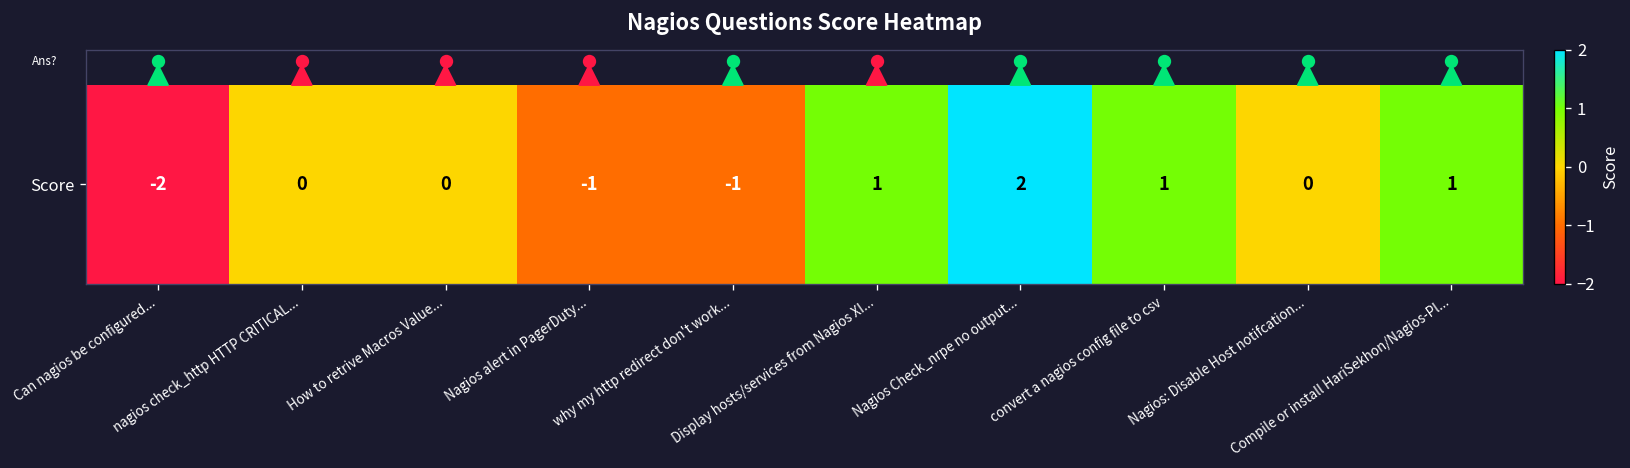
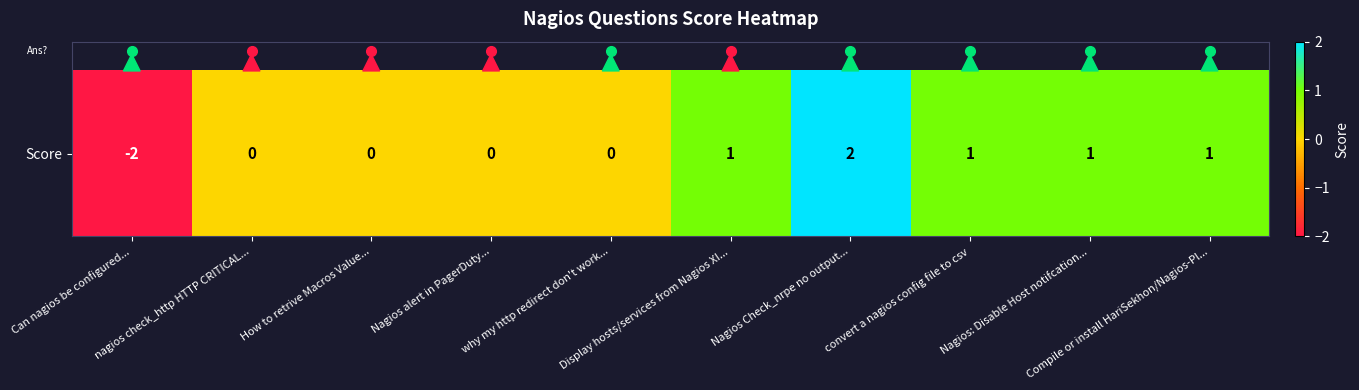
  {
    "Score": {
      "Can nagios be configured...": -2,
      "nagios check_http HTTP CRITICAL...": 0,
      "How to retrive Macros Value...": 0,
-     "Nagios alert in PagerDuty...": -1,
-     "why my http redirect don't work...": -1,
+     "Nagios alert in PagerDuty...": 0,
+     "why my http redirect don't work...": 0,
      "Display hosts/services from Nagios XI...": 1,
      "Nagios Check_nrpe no output...": 2,
      "convert a nagios config file to csv": 1,
-     "Nagios: Disable Host notifcation...": 0,
+     "Nagios: Disable Host notifcation...": 1,
      "Compile or install HariSekhon/Nagios-Pl...": 1
    }
  }
